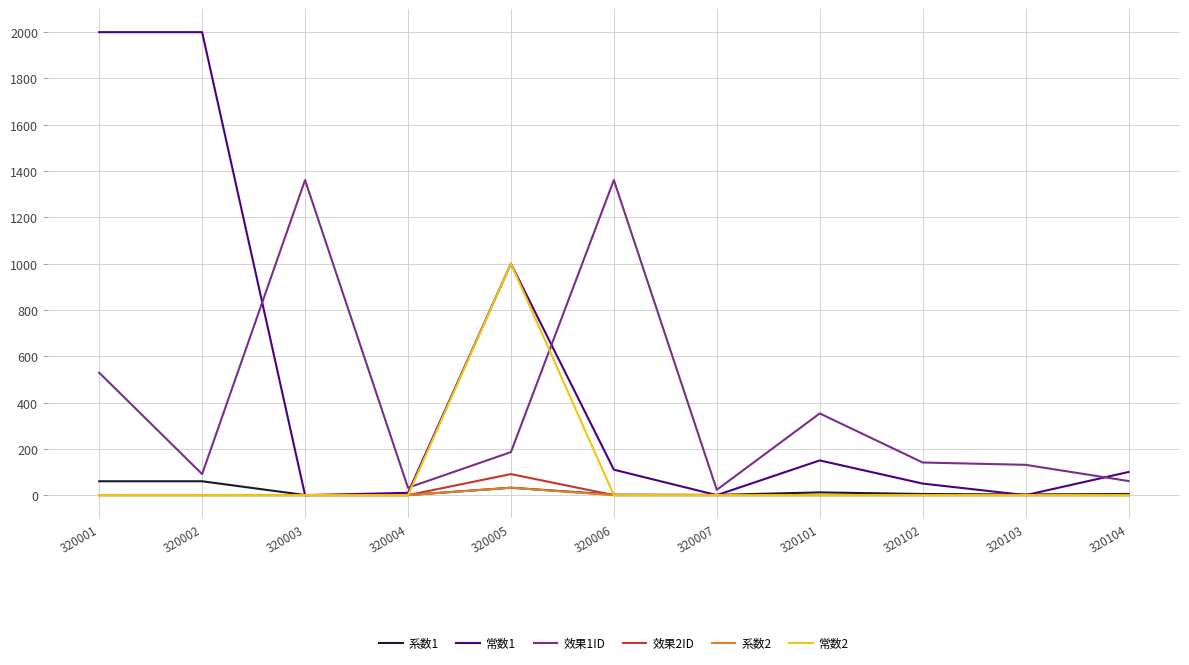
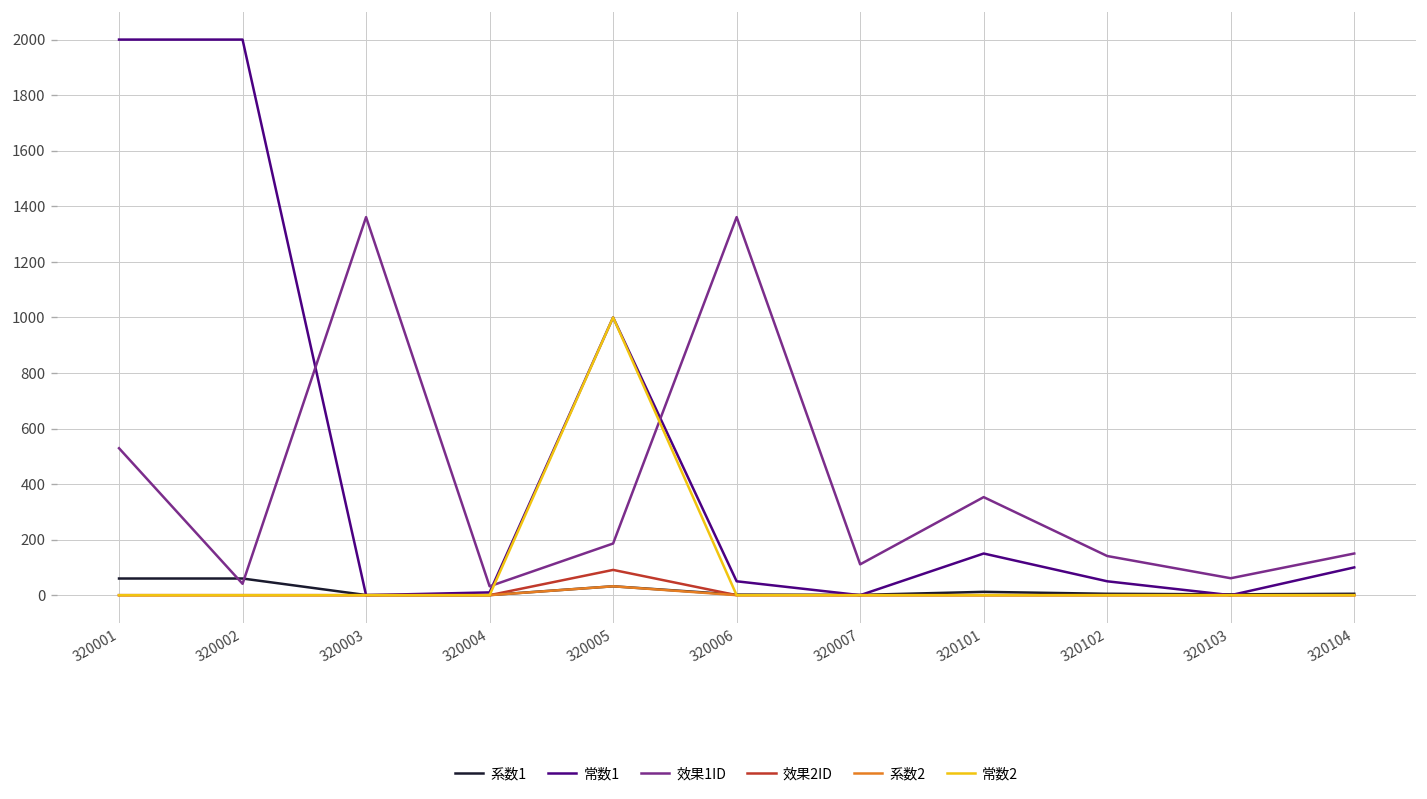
  {
    "系数1": {
      "320001": 60,
      "320002": 60,
      "320101": 10
    },
    "常数1": {
      "320001": 2000,
      "320002": 2000,
-     "320006": 110,
+     "320006": 50,
      "320101": 150,
      "320102": 50,
      "320104": 100
    },
    "效果1ID": {
      "320001": 530,
-     "320002": 90,
+     "320002": 40,
      "320003": 1360,
      "320004": 30,
      "320005": 190,
      "320006": 1360,
-     "320007": 20,
+     "320007": 110,
      "320101": 350,
      "320102": 140,
-     "320103": 130,
-     "320104": 60
+     "320103": 60,
+     "320104": 150
    },
    "效果2ID": {
      "320005": 90
    }
  }
